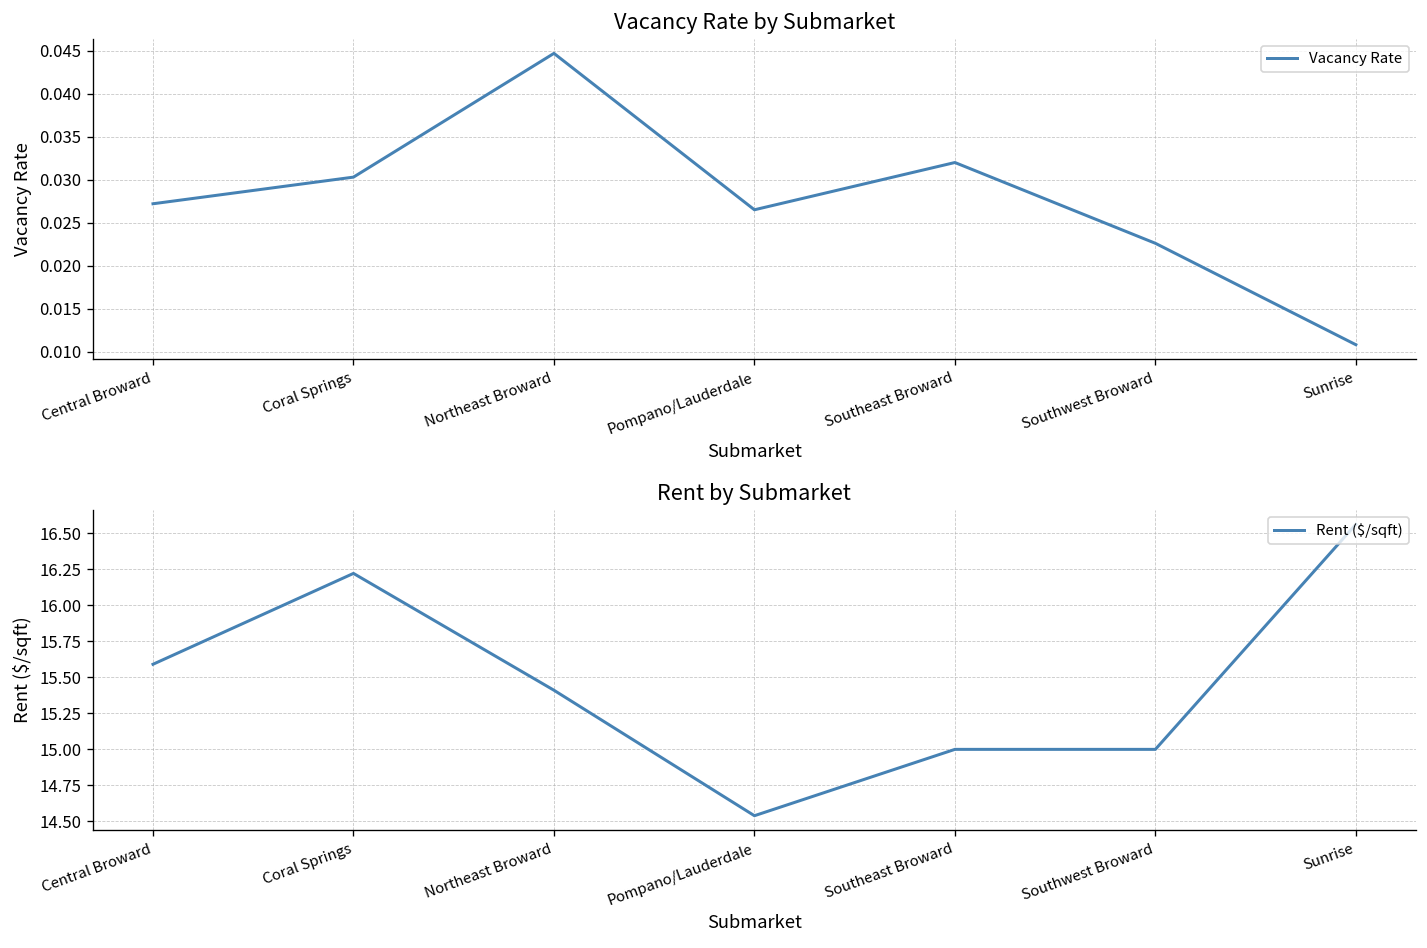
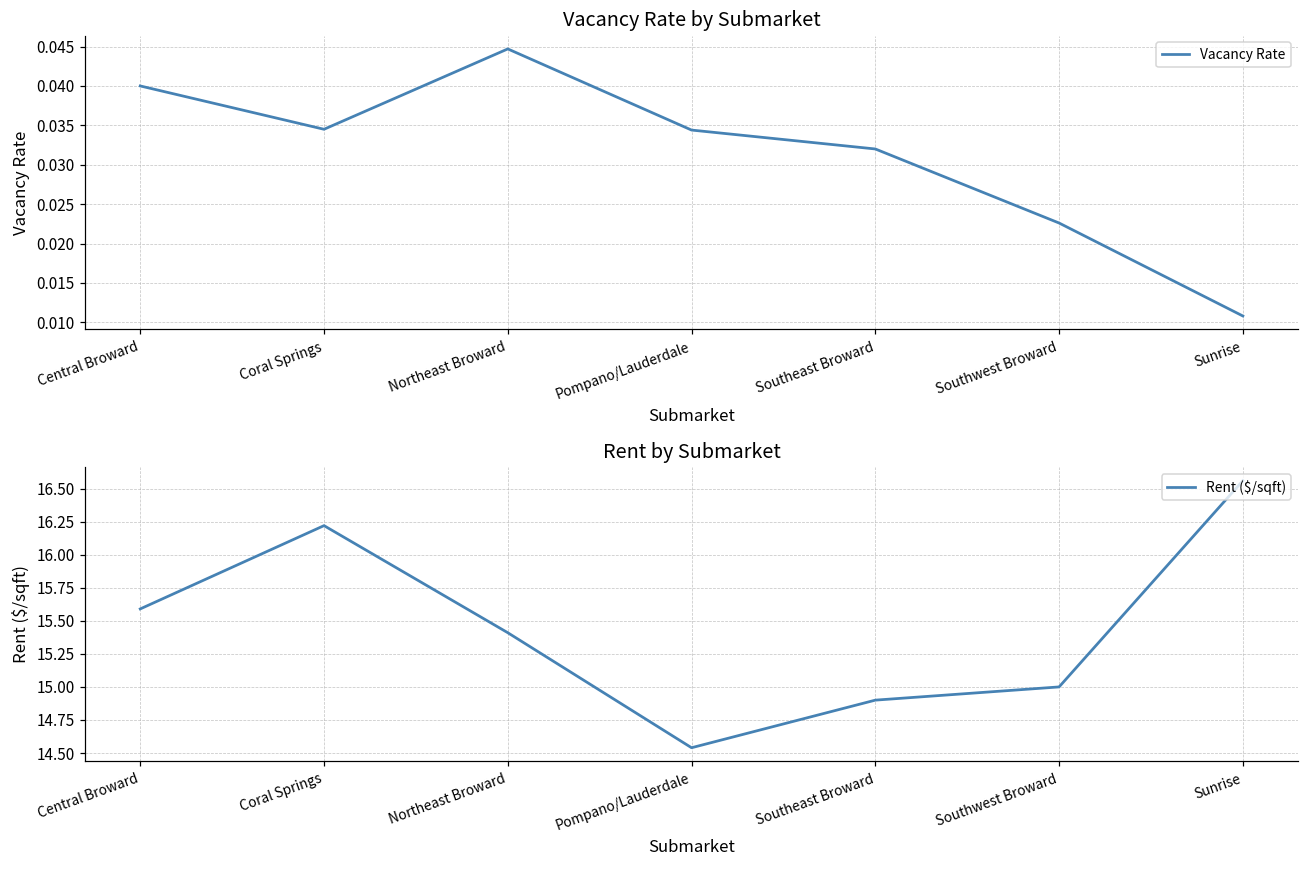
  {
    "Vacancy Rate by Submarket": {
-     "Central Broward": 0.027,
-     "Coral Springs": 0.030,
+     "Central Broward": 0.040,
+     "Coral Springs": 0.035,
      "Northeast Broward": 0.045,
-     "Pompano/Lauderdale": 0.027,
+     "Pompano/Lauderdale": 0.034,
      "Southeast Broward": 0.032,
      "Southwest Broward": 0.023,
      "Sunrise": 0.011
    },
    "Rent by Submarket": {
      "Central Broward": 15.6,
      "Coral Springs": 16.2,
      "Northeast Broward": 15.4,
      "Pompano/Lauderdale": 14.54,
-     "Southeast Broward": 15.0,
+     "Southeast Broward": 14.9,
      "Southwest Broward": 15.0
    }
  }
